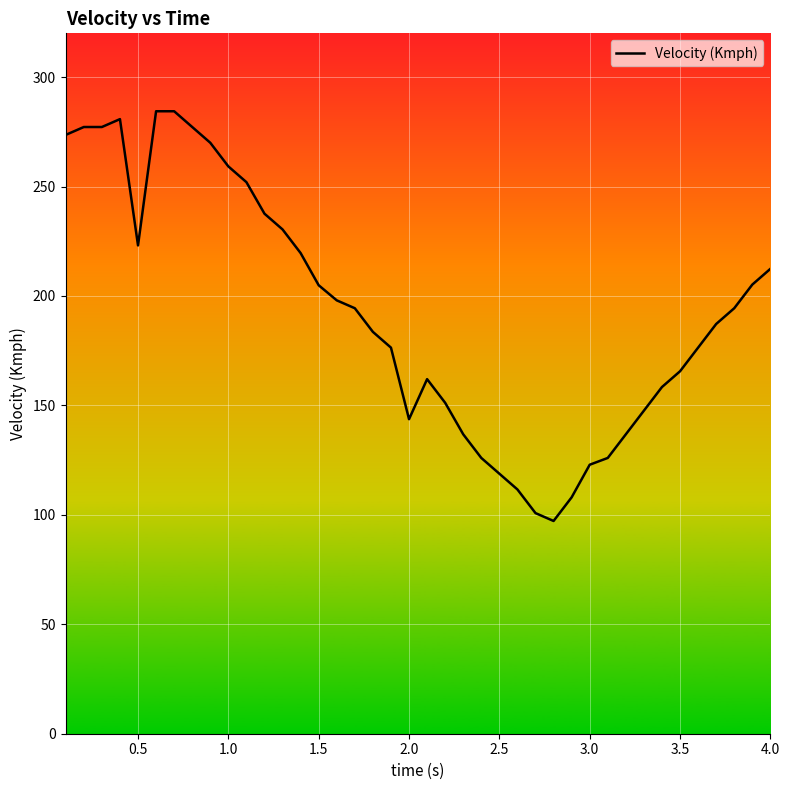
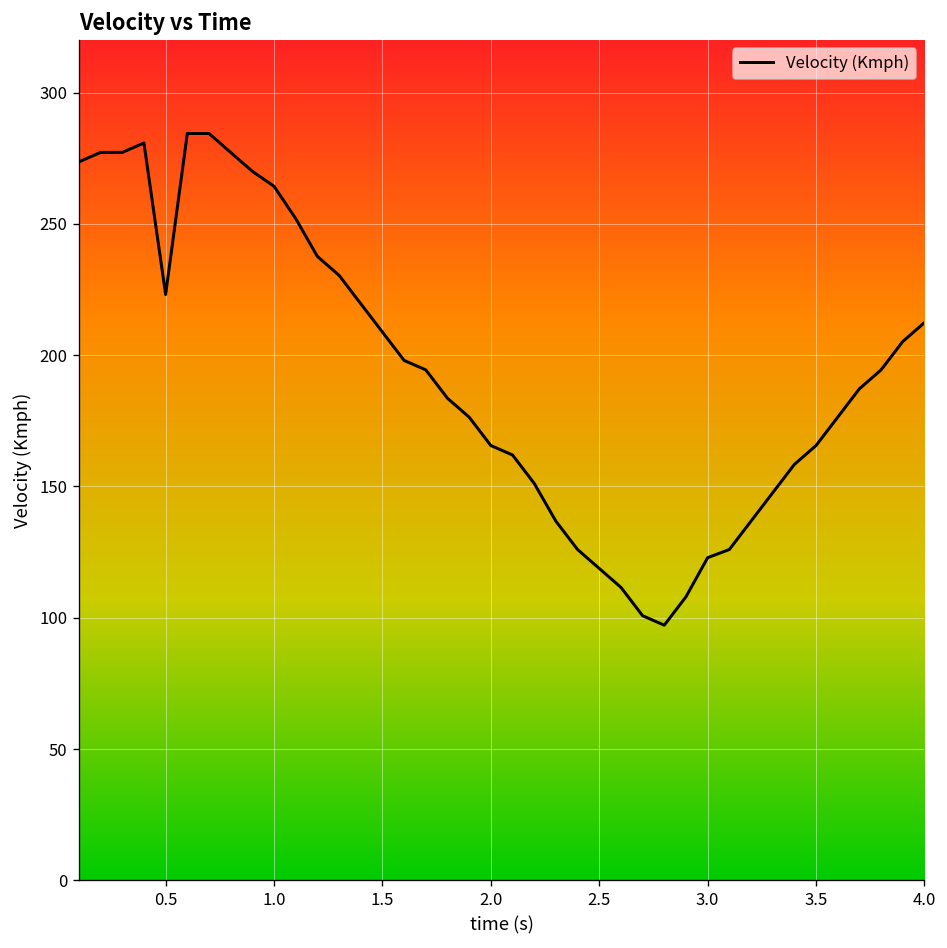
  {
    "0.5": 223,
-   "1.0": 259,
-   "1.5": 205,
-   "2.0": 144,
+   "1.0": 264,
+   "1.5": 209,
+   "2.0": 166,
    "2.5": 119,
    "3.0": 123,
    "3.5": 166,
    "4.0": 212
  }
